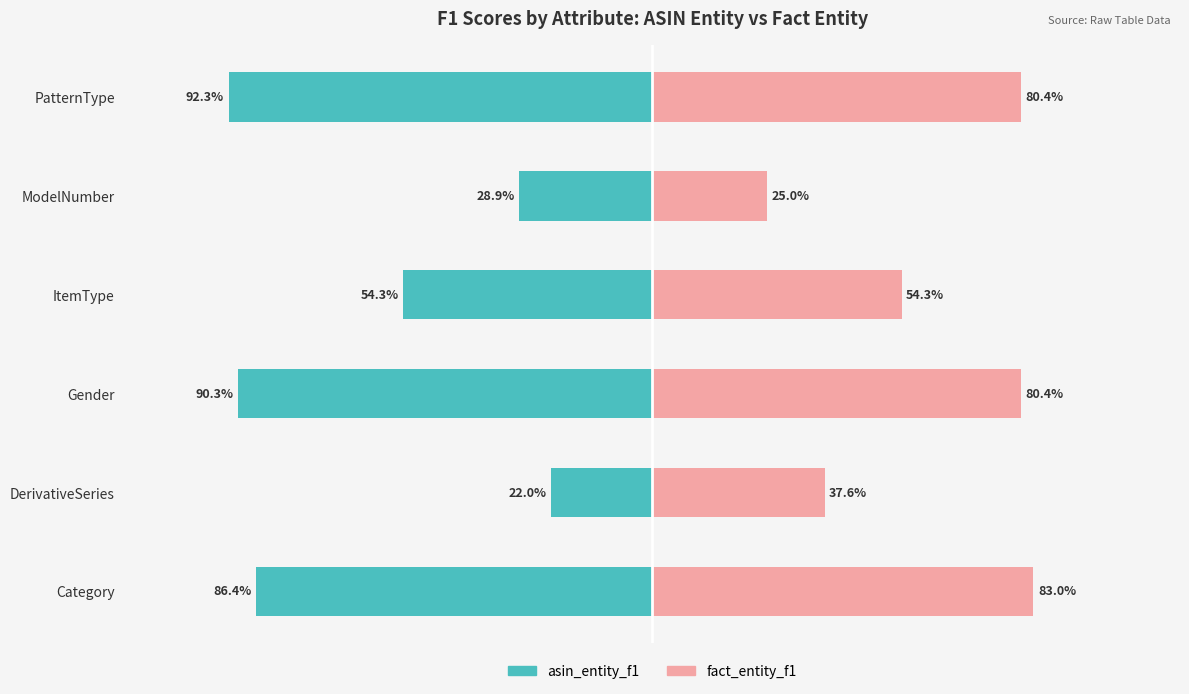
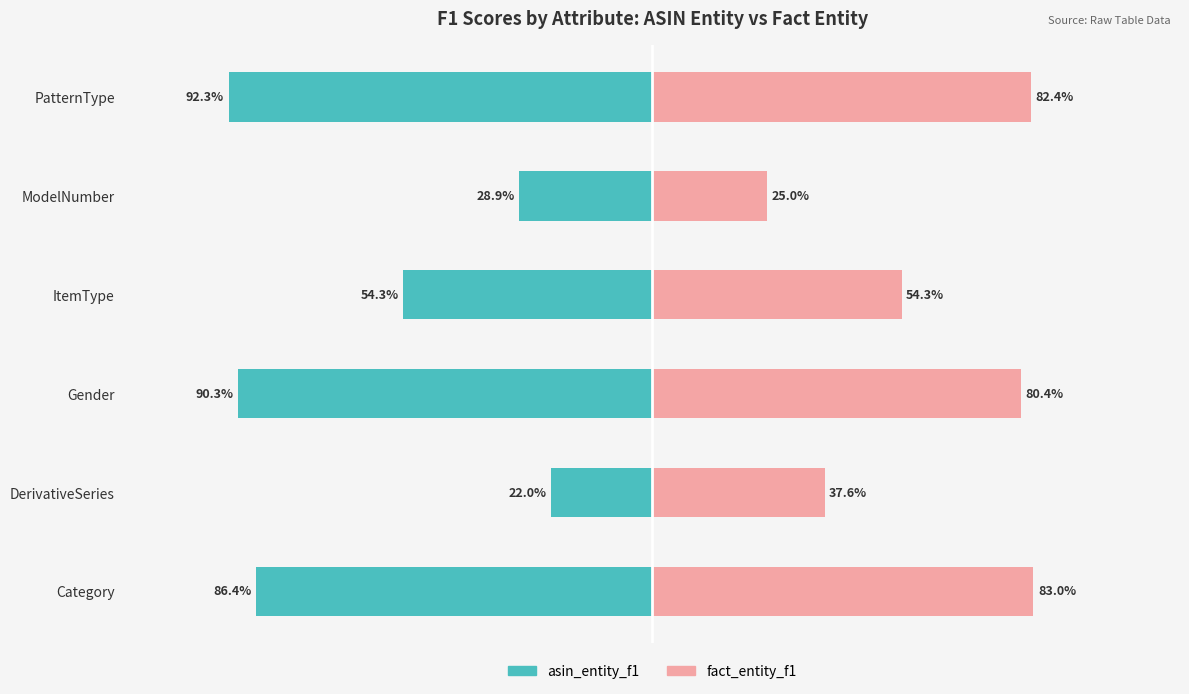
  {
    "fact_entity_f1": {
-     "PatternType": "80.4%",
+     "PatternType": "82.4%",
      "ModelNumber": "25.0%",
      "ItemType": "54.3%",
      "Gender": "80.4%",
      "DerivativeSeries": "37.6%",
      "Category": "83.0%"
    }
  }
